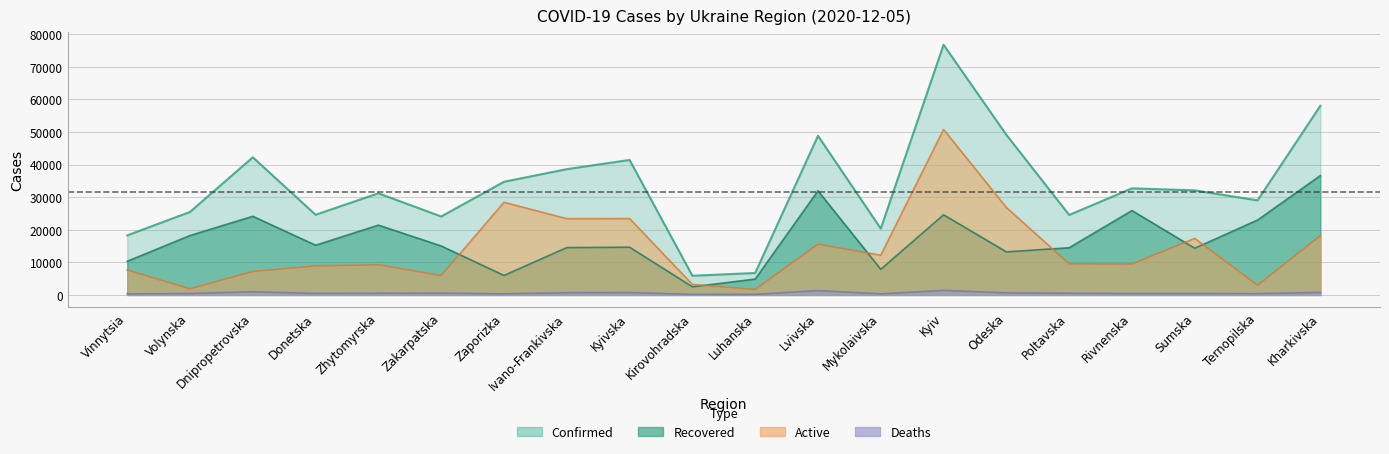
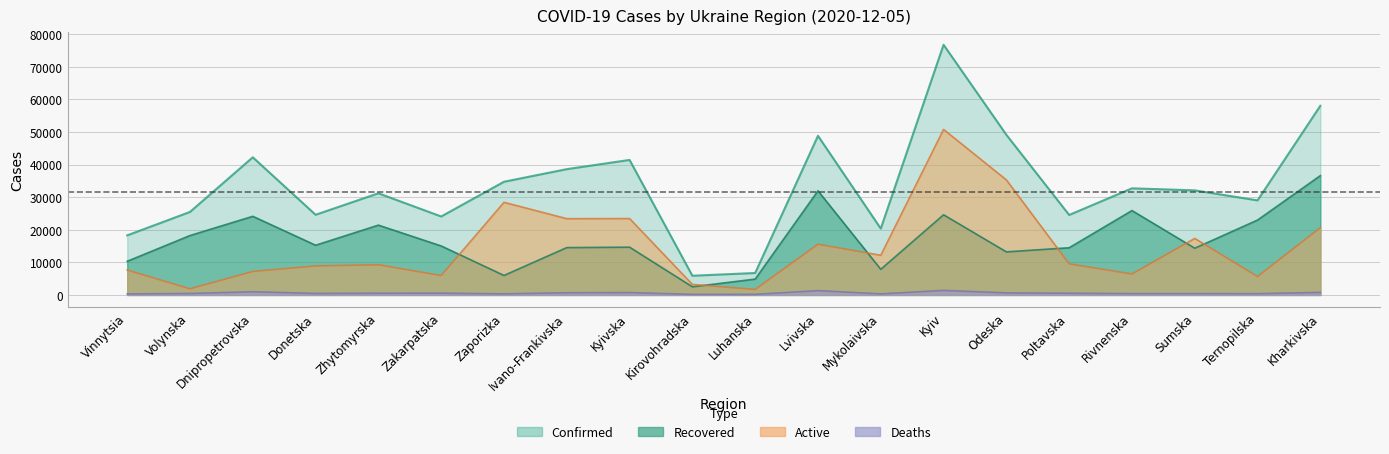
  {
    "Active": {
      "Vinnytsia": 8000,
      "Volynska": 2000,
      "Dnipropetrovska": 7000,
      "Donetska": 9000,
      "Zhytomyrska": 9000,
      "Zakarpatska": 6000,
      "Zaporizka": 28000,
      "Ivano-Frankivska": 23000,
      "Kyivska": 23000,
      "Luhanska": 2000,
      "Lvivska": 16000,
      "Mykolaivska": 12000,
      "Kyiv": 51000,
-     "Odeska": 27000,
+     "Odeska": 35000,
      "Poltavska": 10000,
-     "Rivnenska": 9000,
+     "Rivnenska": 6000,
      "Sumska": 17000,
-     "Ternopilska": 3000,
-     "Kharkivska": 18000
+     "Ternopilska": 6000,
+     "Kharkivska": 21000
    }
  }
